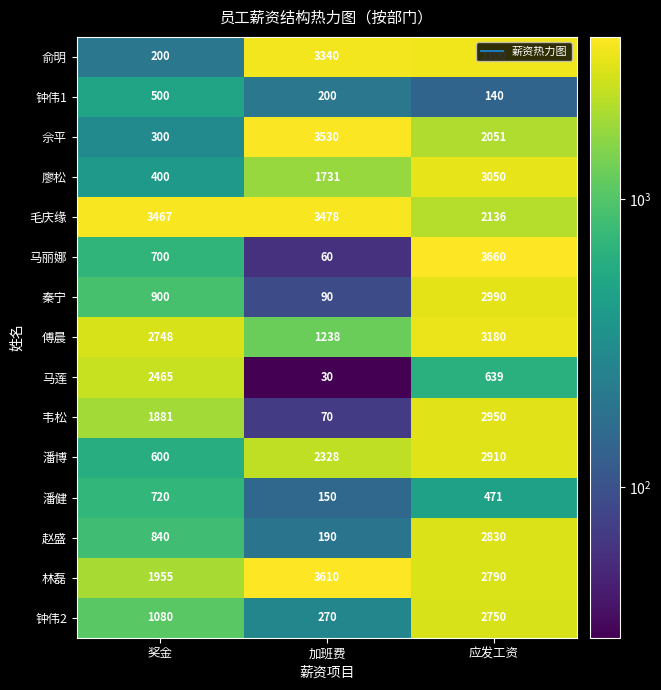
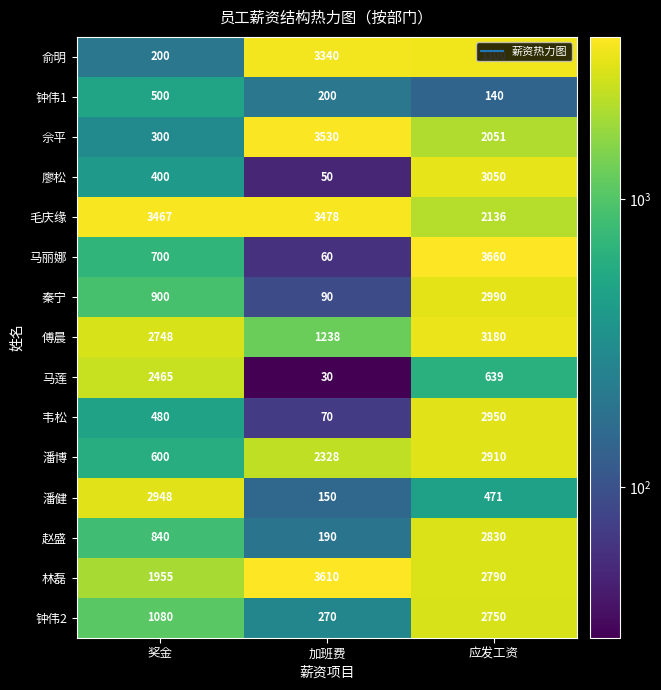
  {
    "俞明": {
      "奖金": 200,
      "加班费": 3340
    },
    "钟伟1": {
      "奖金": 500,
      "加班费": 200,
      "应发工资": 140
    },
    "佘平": {
      "奖金": 300,
      "加班费": 3530,
      "应发工资": 2051
    },
    "廖松": {
      "奖金": 400,
-     "加班费": 1731,
+     "加班费": 50,
      "应发工资": 3050
    },
    "毛庆缘": {
      "奖金": 3467,
      "加班费": 3478,
      "应发工资": 2136
    },
    "马丽娜": {
      "奖金": 700,
      "加班费": 60,
      "应发工资": 3660
    },
    "秦宁": {
      "奖金": 900,
      "加班费": 90,
      "应发工资": 2990
    },
    "傅晨": {
      "奖金": 2748,
      "加班费": 1238,
      "应发工资": 3180
    },
    "马莲": {
      "奖金": 2465,
      "加班费": 30,
      "应发工资": 639
    },
    "韦松": {
-     "奖金": 1881,
+     "奖金": 480,
      "加班费": 70,
      "应发工资": 2950
    },
    "潘博": {
      "奖金": 600,
      "加班费": 2328,
      "应发工资": 2910
    },
    "潘健": {
-     "奖金": 720,
+     "奖金": 2948,
      "加班费": 150,
      "应发工资": 471
    },
    "赵盛": {
      "奖金": 840,
      "加班费": 190,
      "应发工资": 2830
    },
    "林磊": {
      "奖金": 1955,
      "加班费": 3610,
      "应发工资": 2790
    },
    "钟伟2": {
      "奖金": 1080,
      "加班费": 270,
      "应发工资": 2750
    }
  }
